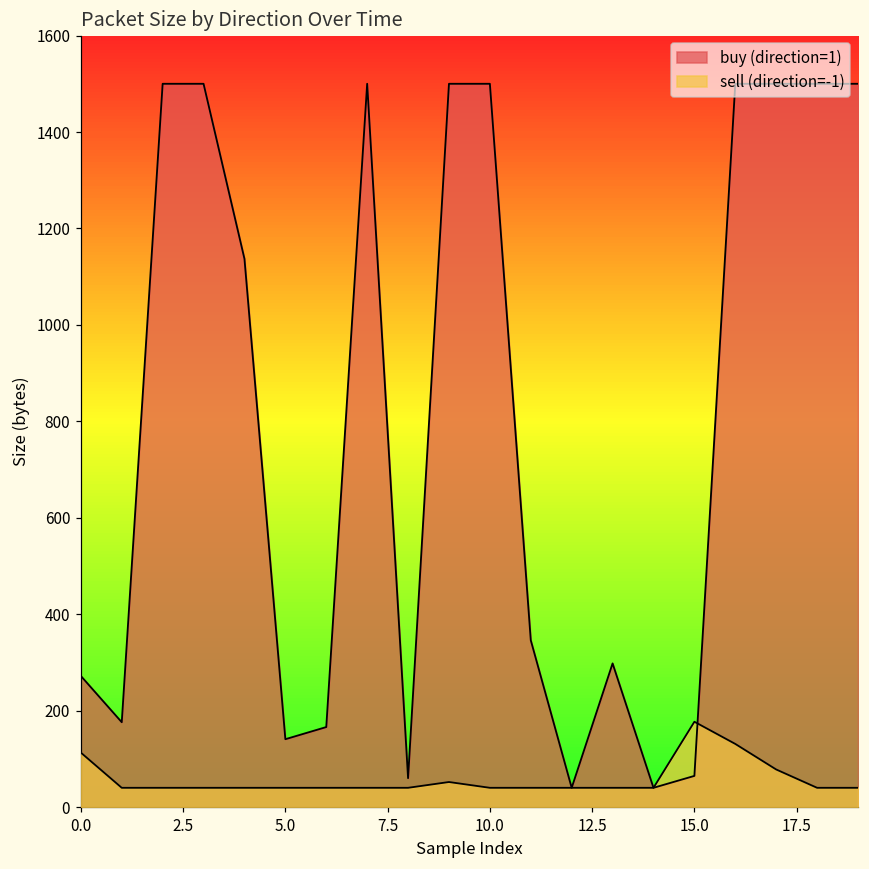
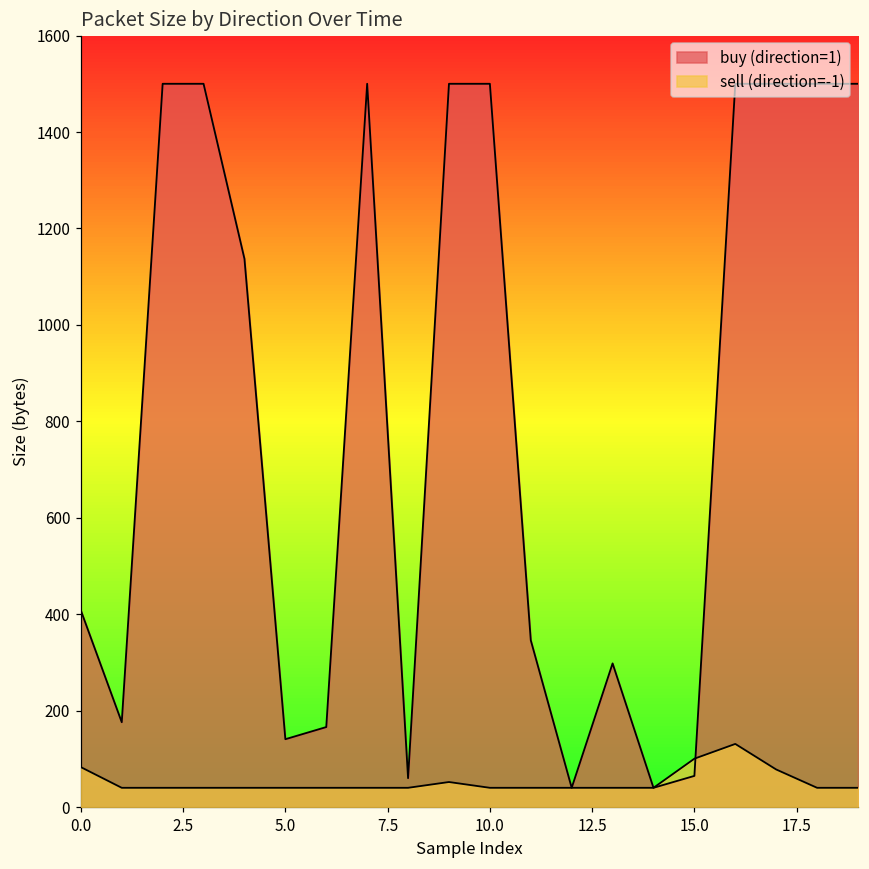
  {
    "buy (direction=1)": {
-     "0.0": 270,
+     "0.0": 410,
      "5.0": 140,
      "10.0": 1500,
      "15.0": 60
    },
    "sell (direction=-1)": {
-     "0.0": 110,
+     "0.0": 80,
      "5.0": 40,
      "10.0": 40,
-     "15.0": 180
+     "15.0": 100
    }
  }
